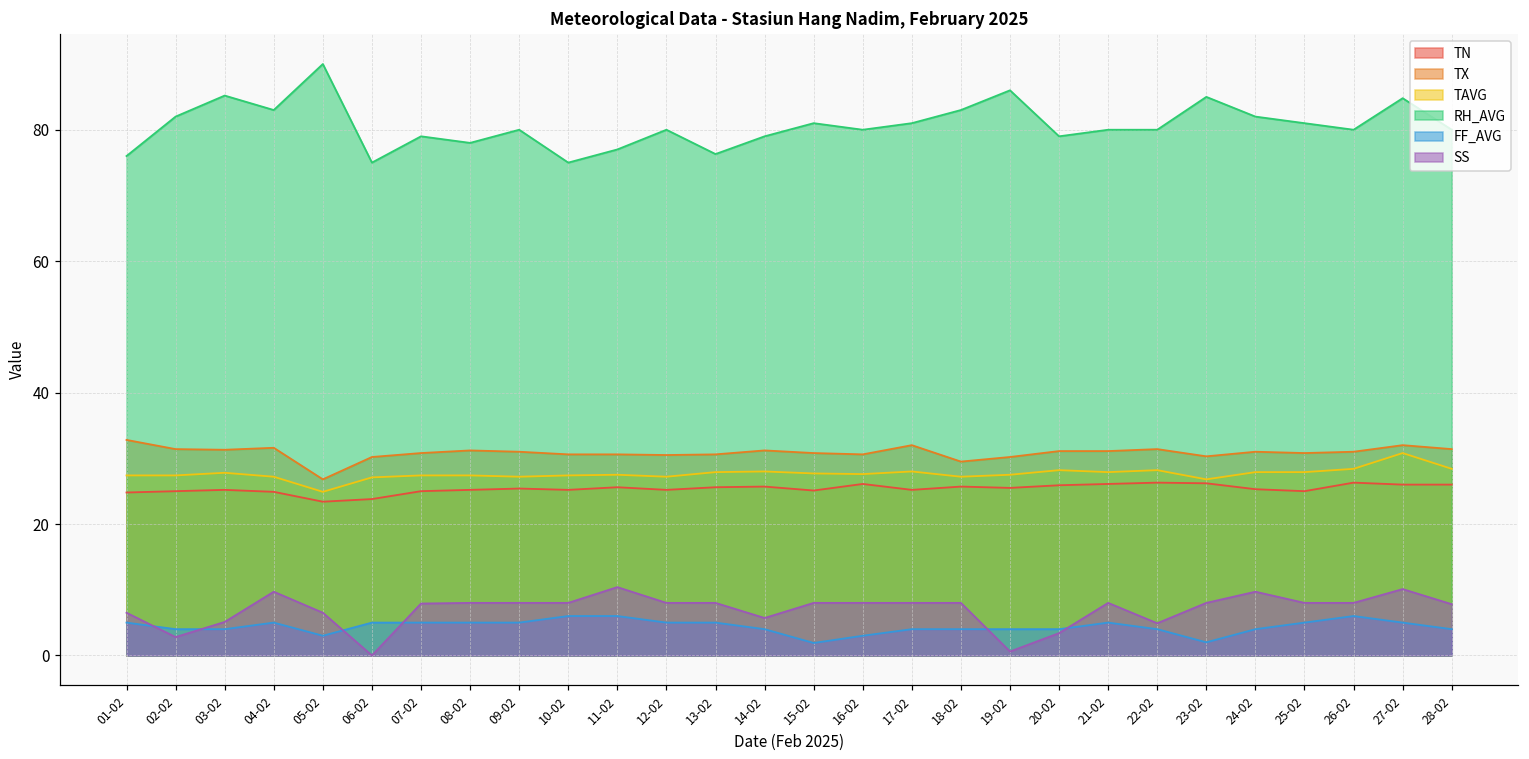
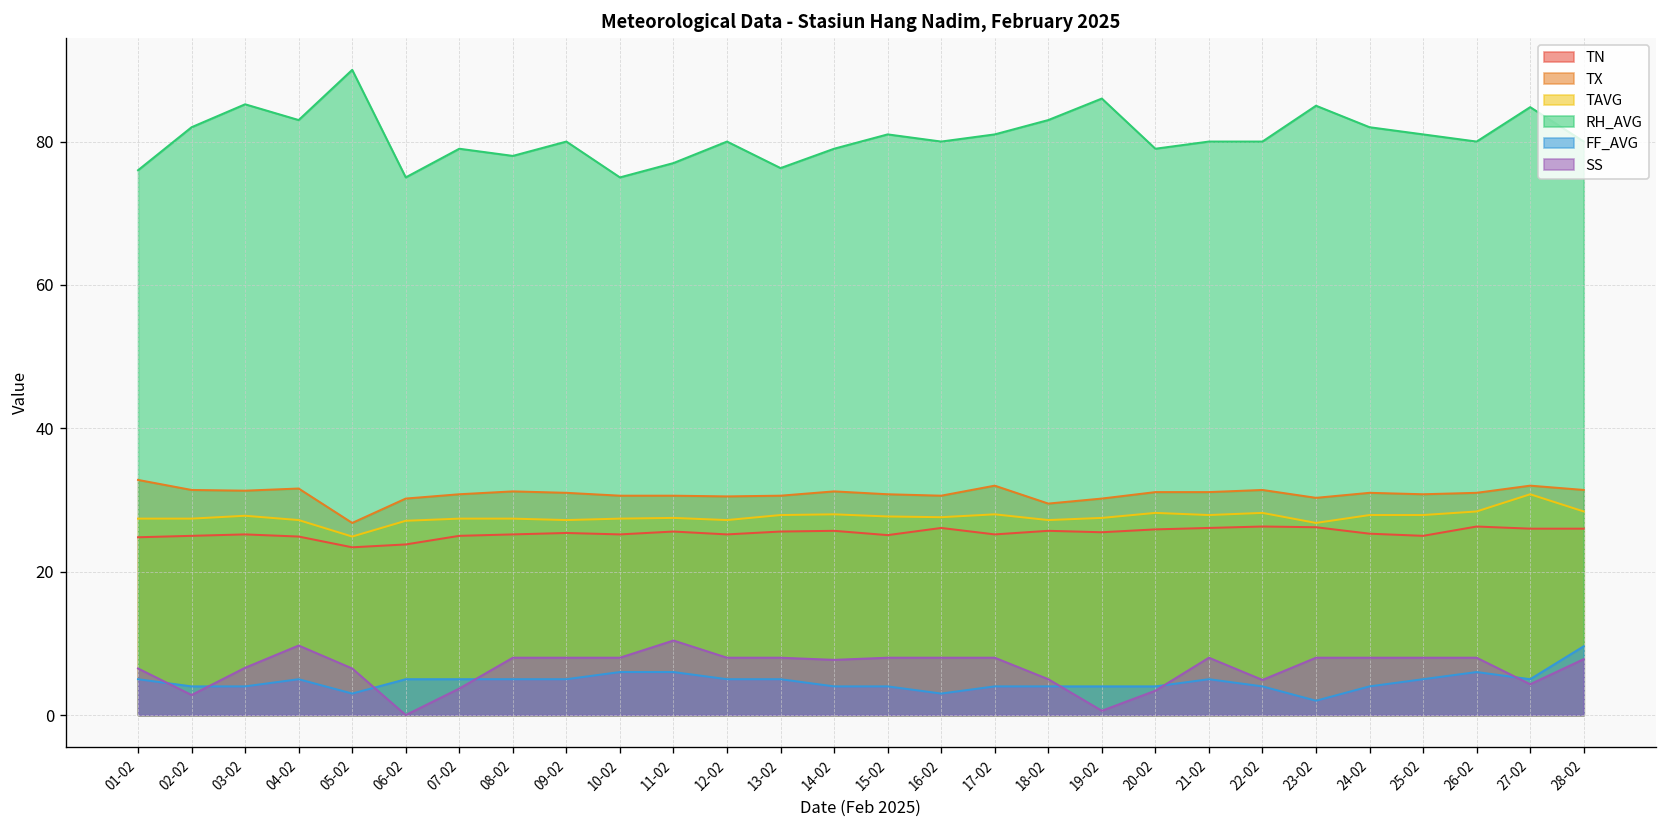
  {
    "TAVG": {
      "01-02": 27,
      "02-02": 27,
      "03-02": 28,
      "04-02": 27,
      "05-02": 25,
      "06-02": 27,
      "07-02": 27,
      "08-02": 27,
      "09-02": 27,
      "10-02": 27,
      "11-02": 28,
      "12-02": 27,
      "13-02": 28,
      "14-02": 28,
      "15-02": 28,
      "16-02": 28,
      "17-02": 28,
      "18-02": 27,
      "19-02": 28,
      "20-02": 28,
      "21-02": 28,
      "22-02": 28,
      "23-02": 27,
      "24-02": 28,
      "25-02": 28,
      "26-02": 28,
      "27-02": 31,
      "28-02": 28
    },
    "RH_AVG": {
      "01-02": 76,
      "02-02": 82,
      "03-02": 85,
      "04-02": 83,
      "05-02": 90,
      "06-02": 75,
      "07-02": 79,
      "08-02": 78,
      "09-02": 80,
      "10-02": 75,
      "11-02": 77,
      "12-02": 80,
      "13-02": 76,
      "14-02": 79,
      "15-02": 81,
      "16-02": 80,
      "17-02": 81,
      "18-02": 83,
      "19-02": 86,
      "20-02": 79,
      "21-02": 80,
      "22-02": 80,
      "23-02": 85,
      "24-02": 82,
      "25-02": 81,
      "26-02": 80,
      "27-02": 85
    },
    "FF_AVG": {
      "01-02": 5,
      "02-02": 4,
      "03-02": 4,
      "04-02": 5,
      "05-02": 3,
      "06-02": 5,
      "07-02": 5,
      "08-02": 5,
      "09-02": 5,
      "10-02": 6,
      "11-02": 6,
      "12-02": 5,
      "13-02": 5,
      "14-02": 4,
-     "15-02": 2,
+     "15-02": 4,
      "16-02": 3,
      "17-02": 4,
      "18-02": 4,
      "19-02": 4,
      "20-02": 4,
      "21-02": 5,
      "22-02": 4,
      "23-02": 2,
      "24-02": 4,
      "25-02": 5,
      "26-02": 6,
      "27-02": 5,
-     "28-02": 4
+     "28-02": 10
    },
    "SS": {
      "01-02": 7,
      "02-02": 3,
-     "03-02": 5,
+     "03-02": 7,
      "04-02": 10,
      "05-02": 7,
      "06-02": 0,
-     "07-02": 8,
+     "07-02": 4,
      "08-02": 8,
      "09-02": 8,
      "10-02": 8,
      "11-02": 10,
      "12-02": 8,
      "13-02": 8,
-     "14-02": 6,
+     "14-02": 8,
      "15-02": 8,
      "16-02": 8,
      "17-02": 8,
-     "18-02": 8,
+     "18-02": 5,
      "19-02": 1,
      "20-02": 3,
      "21-02": 8,
      "22-02": 5,
      "23-02": 8,
-     "24-02": 10,
+     "24-02": 8,
      "25-02": 8,
      "26-02": 8,
-     "27-02": 10,
+     "27-02": 4,
      "28-02": 8
    }
  }
